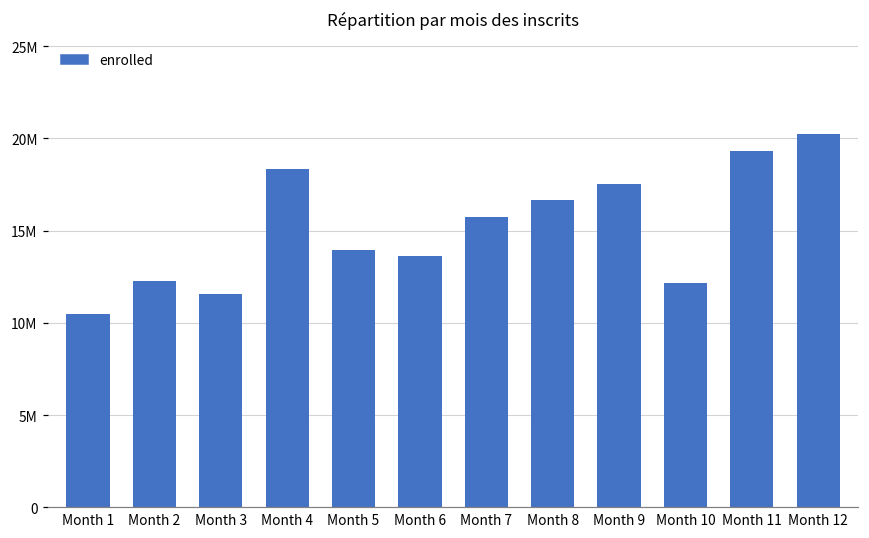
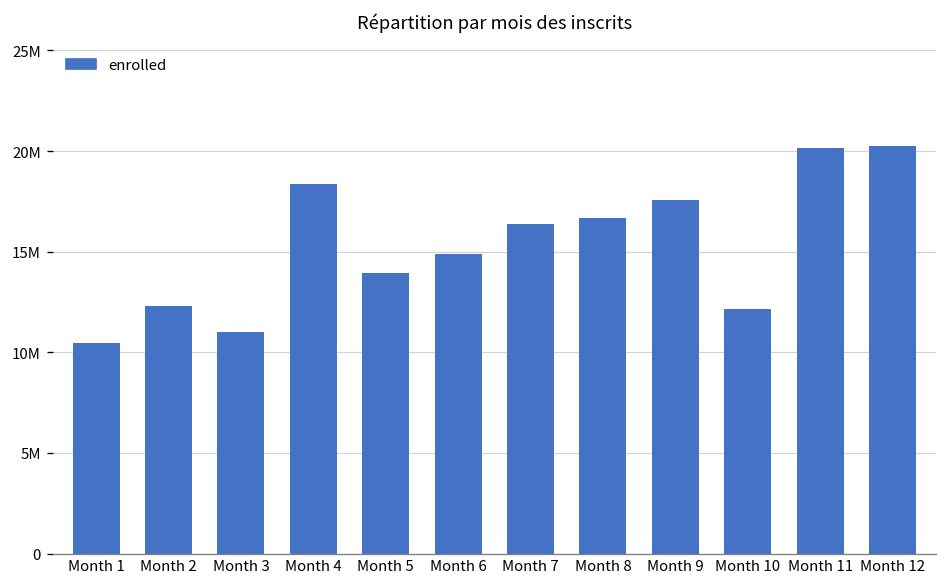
  {
    "Month 1": 10500000,
    "Month 2": 12300000,
-   "Month 3": 11600000,
+   "Month 3": 11000000,
    "Month 4": 18400000,
    "Month 5": 14000000,
-   "Month 6": 13600000,
-   "Month 7": 15800000,
+   "Month 6": 14900000,
+   "Month 7": 16400000,
    "Month 8": 16700000,
    "Month 9": 17500000,
    "Month 10": 12200000,
-   "Month 11": 19300000,
+   "Month 11": 20100000,
    "Month 12": 20200000
  }
